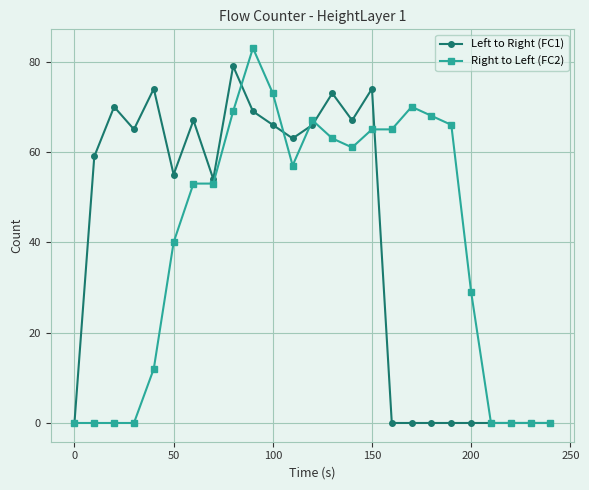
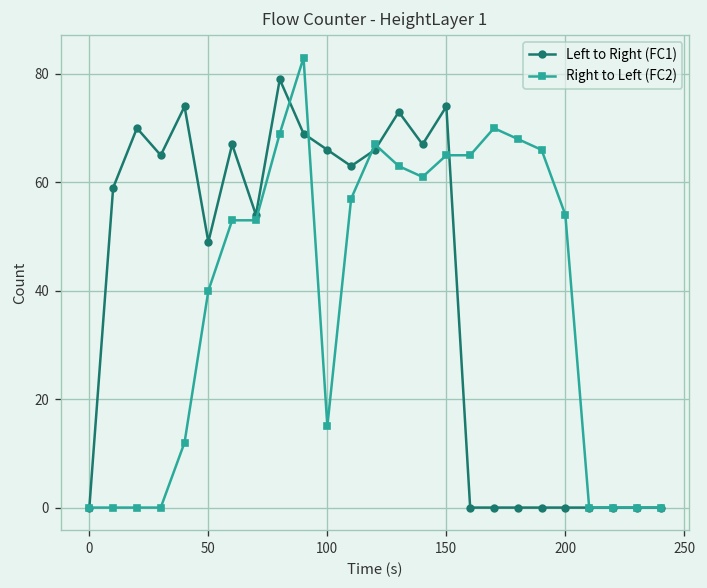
  {
    "Left to Right (FC1)": {
-     "50": 55,
+     "50": 49,
      "100": 66,
      "150": 74,
      "200": 0
    },
    "Right to Left (FC2)": {
      "50": 40,
-     "100": 73,
+     "100": 15,
      "150": 65,
-     "200": 29
+     "200": 54
    }
  }
